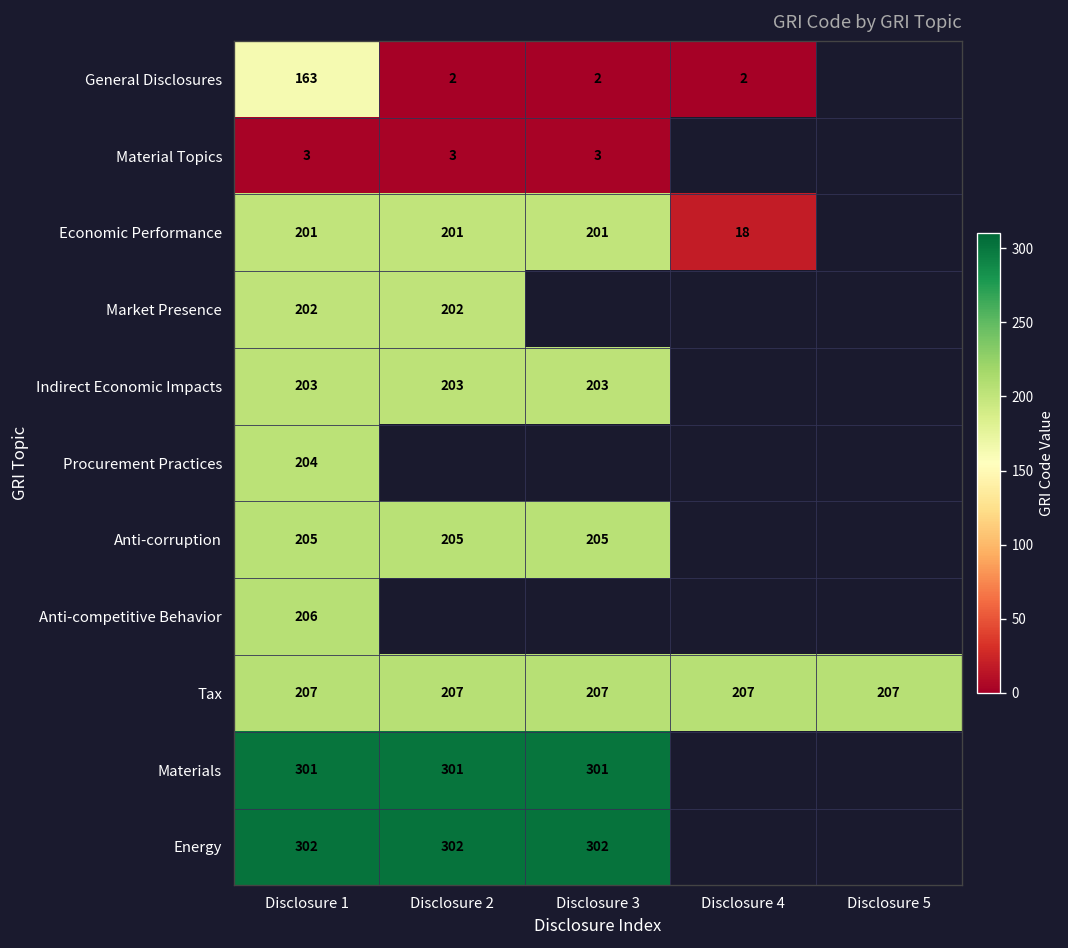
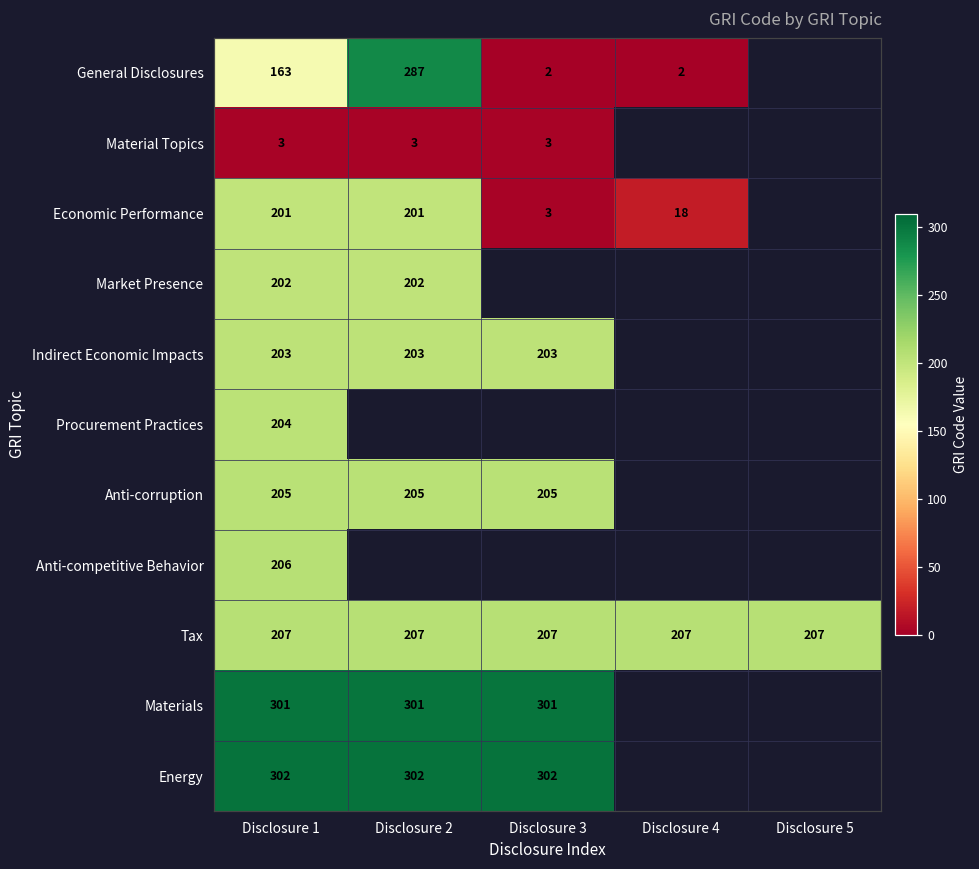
  {
    "General Disclosures": {
      "Disclosure 1": 163,
-     "Disclosure 2": 2,
+     "Disclosure 2": 287,
      "Disclosure 3": 2,
      "Disclosure 4": 2
    },
    "Material Topics": {
      "Disclosure 1": 3,
      "Disclosure 2": 3,
      "Disclosure 3": 3
    },
    "Economic Performance": {
      "Disclosure 1": 201,
      "Disclosure 2": 201,
-     "Disclosure 3": 201,
+     "Disclosure 3": 3,
      "Disclosure 4": 18
    },
    "Market Presence": {
      "Disclosure 1": 202,
      "Disclosure 2": 202
    },
    "Indirect Economic Impacts": {
      "Disclosure 1": 203,
      "Disclosure 2": 203,
      "Disclosure 3": 203
    },
    "Procurement Practices": {
      "Disclosure 1": 204
    },
    "Anti-corruption": {
      "Disclosure 1": 205,
      "Disclosure 2": 205,
      "Disclosure 3": 205
    },
    "Anti-competitive Behavior": {
      "Disclosure 1": 206
    },
    "Tax": {
      "Disclosure 1": 207,
      "Disclosure 2": 207,
      "Disclosure 3": 207,
      "Disclosure 4": 207,
      "Disclosure 5": 207
    },
    "Materials": {
      "Disclosure 1": 301,
      "Disclosure 2": 301,
      "Disclosure 3": 301
    },
    "Energy": {
      "Disclosure 1": 302,
      "Disclosure 2": 302,
      "Disclosure 3": 302
    }
  }
